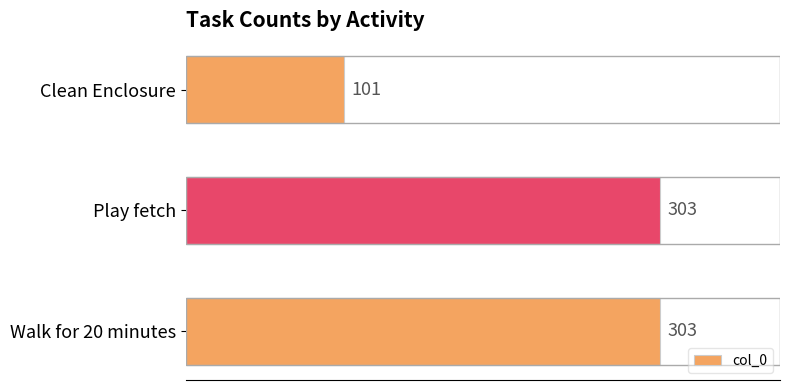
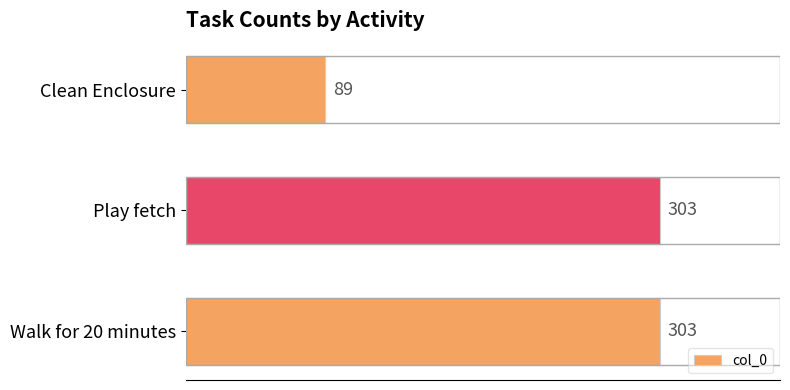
  {
-   "Clean Enclosure": 101,
+   "Clean Enclosure": 89,
    "Play fetch": 303,
    "Walk for 20 minutes": 303
  }
